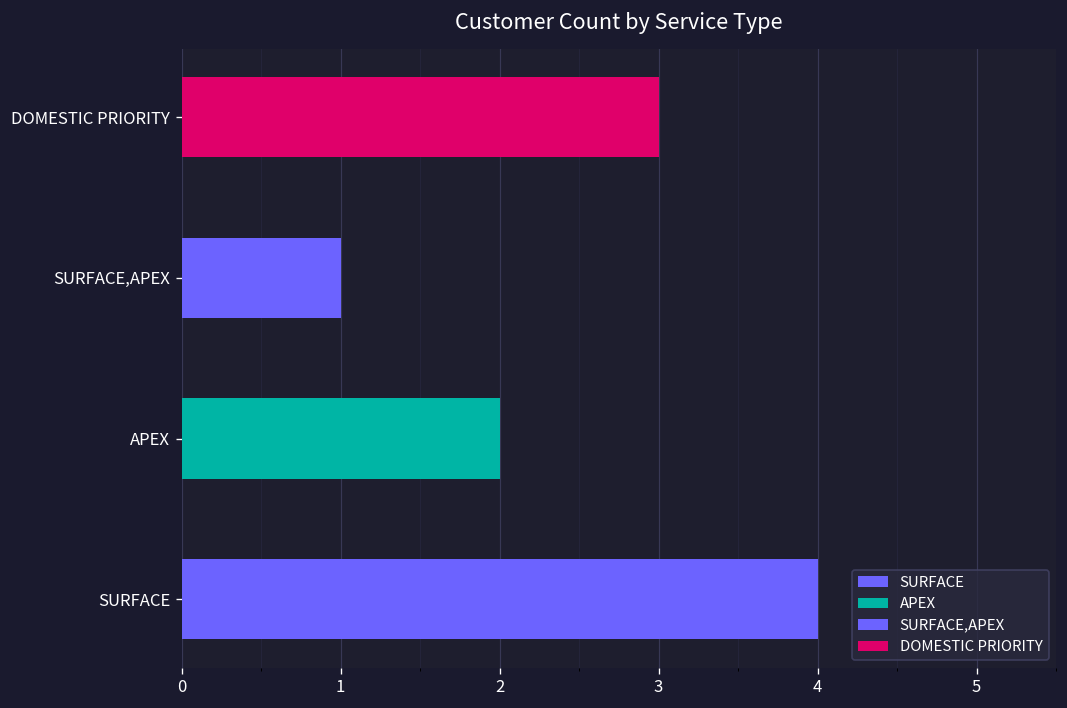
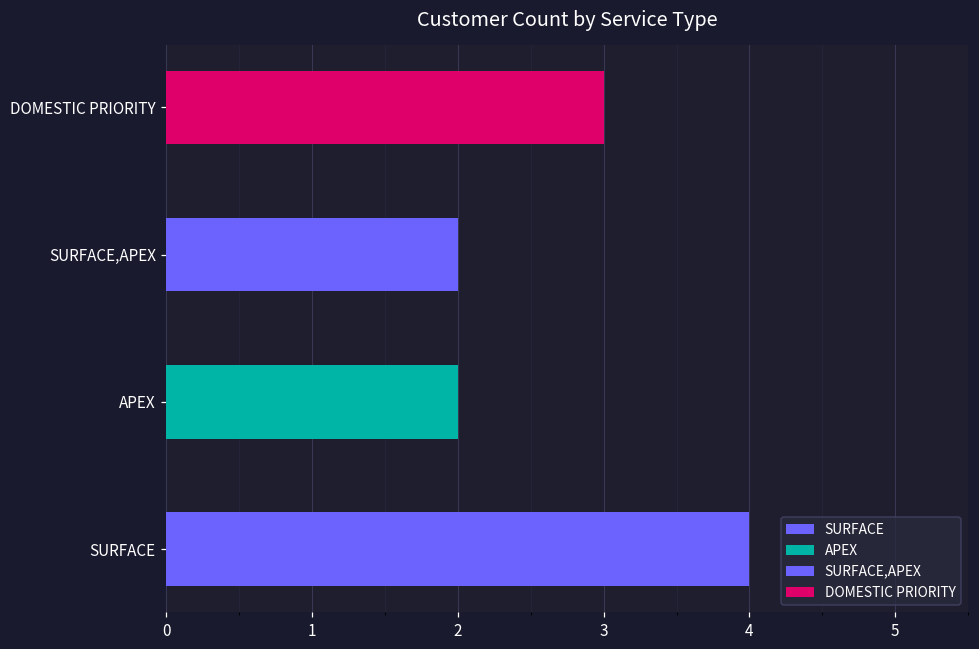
  {
    "DOMESTIC PRIORITY": 3,
-   "SURFACE,APEX": 1,
+   "SURFACE,APEX": 2,
    "APEX": 2,
    "SURFACE": 4
  }
